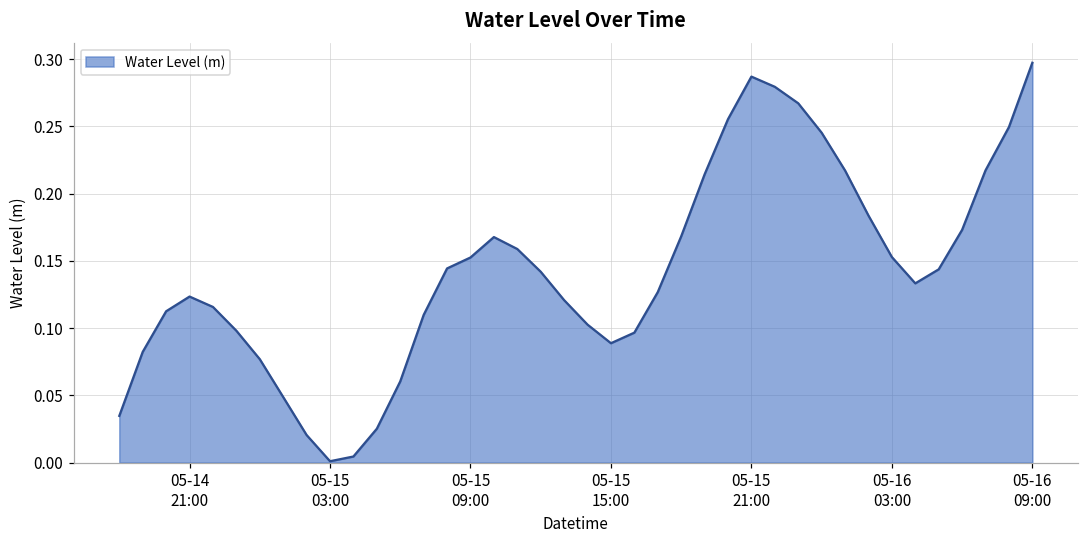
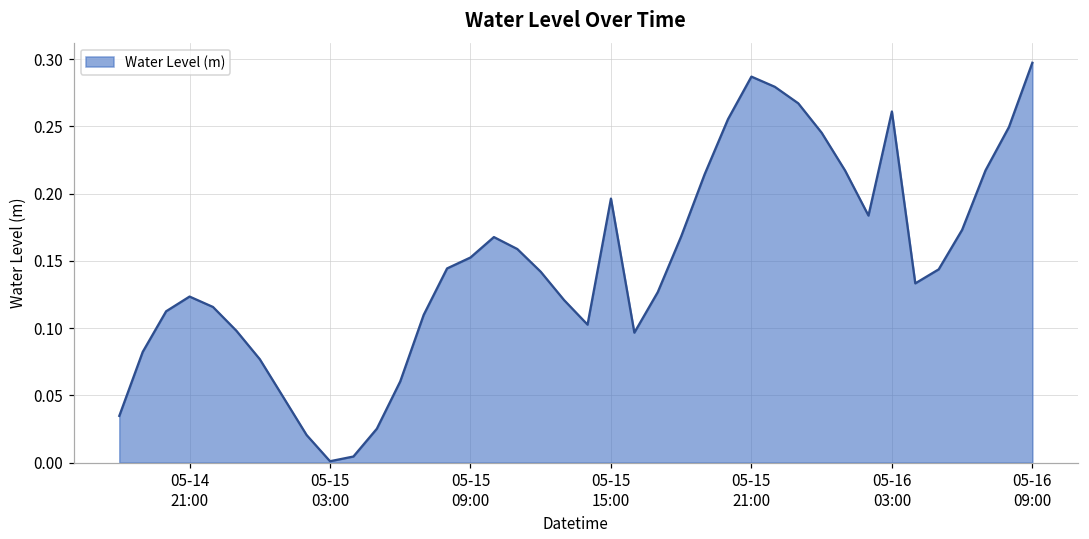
  {
    "05-14 21:00": 0.123,
    "05-15 03:00": 0.001,
    "05-15 09:00": 0.153,
-   "05-15 15:00": 0.089,
+   "05-15 15:00": 0.196,
    "05-15 21:00": 0.287,
-   "05-16 03:00": 0.153,
+   "05-16 03:00": 0.261,
    "05-16 09:00": 0.297
  }
